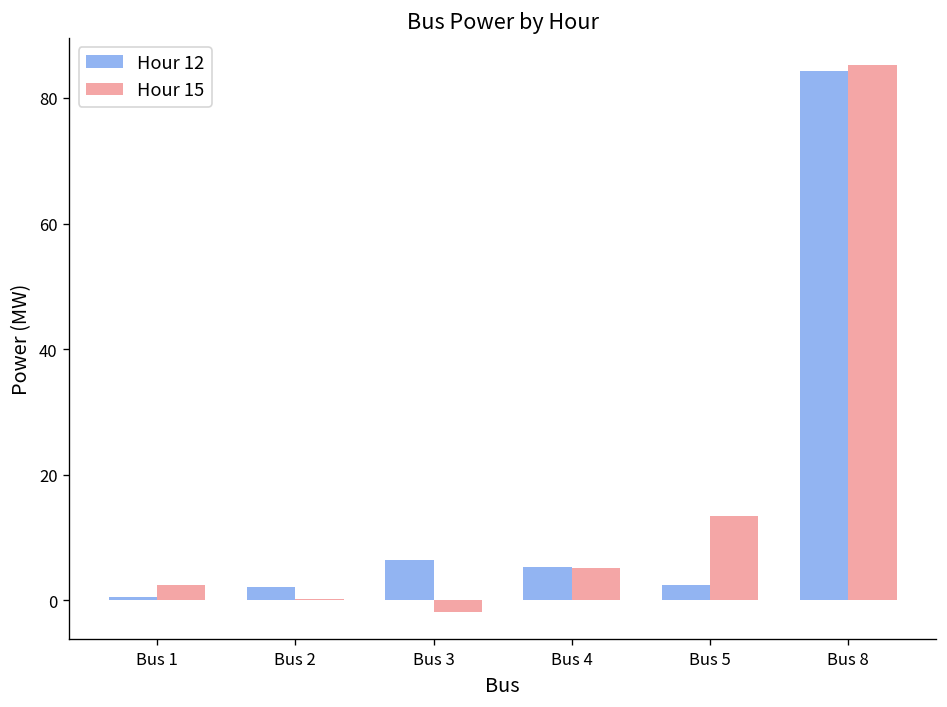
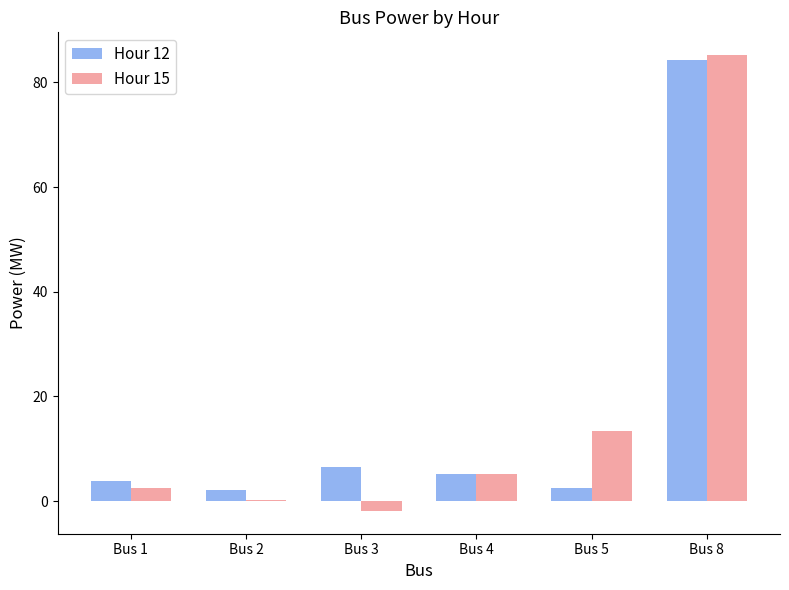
  {
    "Hour 12": {
-     "Bus 1": 1,
+     "Bus 1": 4,
      "Bus 2": 2,
      "Bus 3": 6,
      "Bus 4": 5,
      "Bus 5": 2,
      "Bus 8": 84
    },
    "Hour 15": {
      "Bus 1": 2,
      "Bus 3": -2,
      "Bus 4": 5,
      "Bus 5": 13,
      "Bus 8": 85
    }
  }
